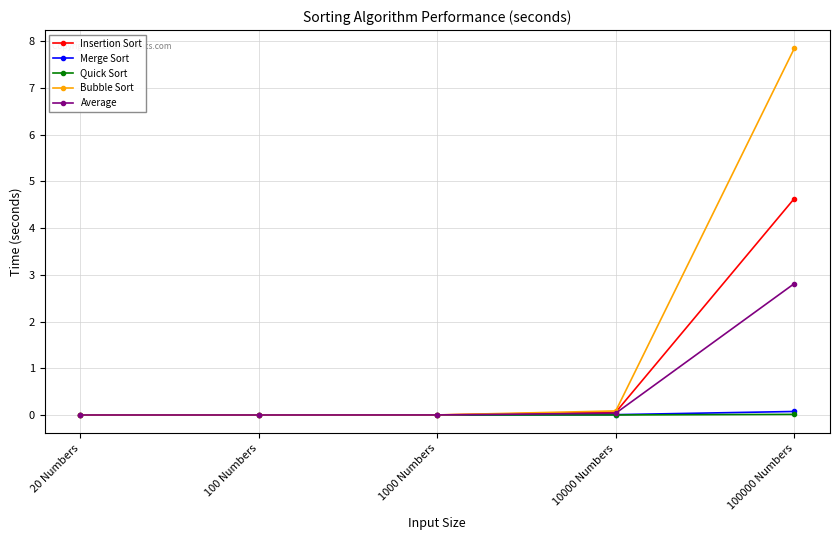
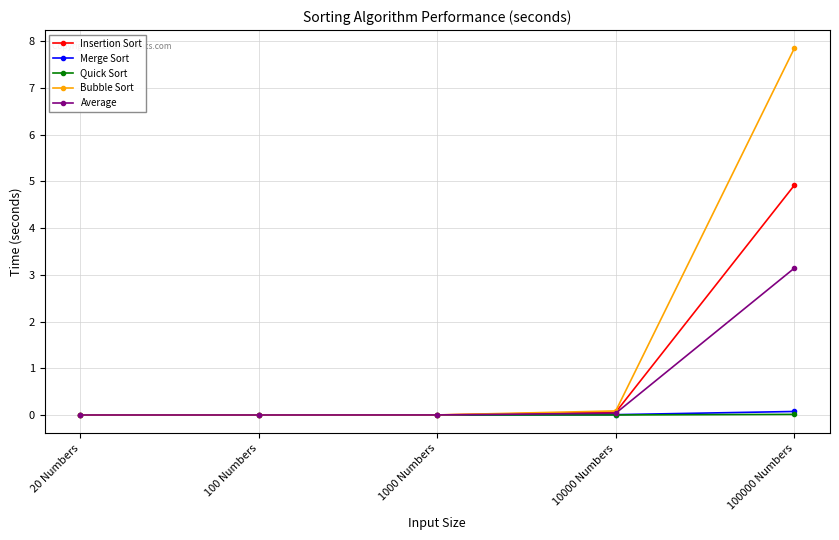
  {
    "Insertion Sort": {
-     "100000 Numbers": 4.6
+     "100000 Numbers": 4.9
    },
    "Merge Sort": {
      "100000 Numbers": 0.1
    },
    "Quick Sort": {
      "100000 Numbers": 0.0
    },
    "Bubble Sort": {
      "100000 Numbers": 7.8
    },
    "Average": {
-     "100000 Numbers": 2.8
+     "100000 Numbers": 3.1
    }
  }
